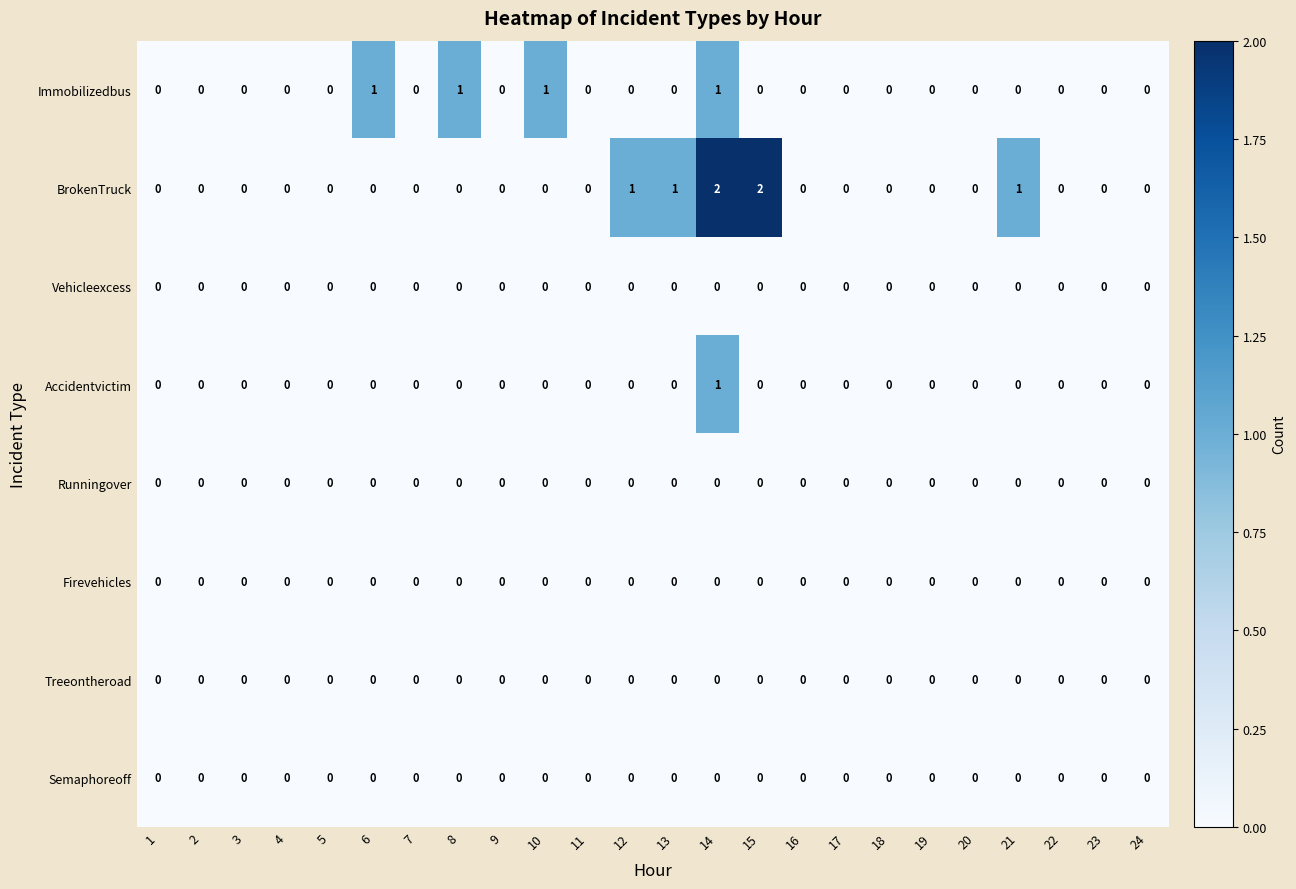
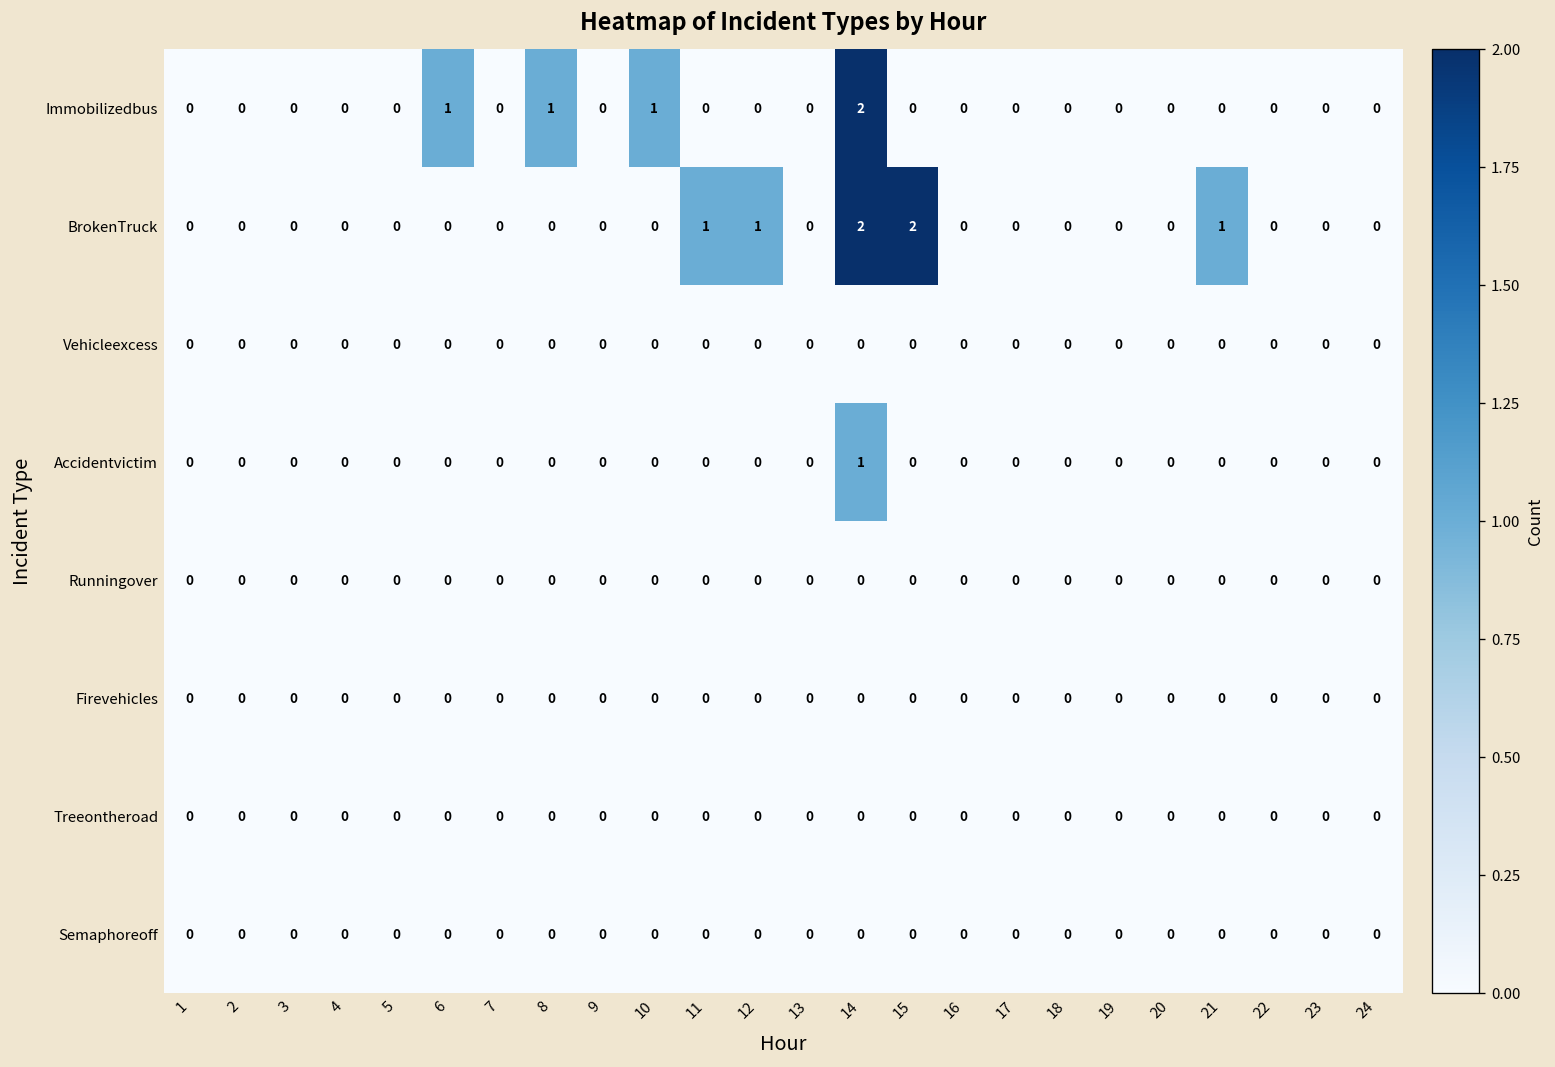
  {
    "Immobilizedbus": {
      "1": 0,
      "2": 0,
      "3": 0,
      "4": 0,
      "5": 0,
      "6": 1,
      "7": 0,
      "8": 1,
      "9": 0,
      "10": 1,
      "11": 0,
      "12": 0,
      "13": 0,
-     "14": 1,
+     "14": 2,
      "15": 0,
      "16": 0,
      "17": 0,
      "18": 0,
      "19": 0,
      "20": 0,
      "21": 0,
      "22": 0,
      "23": 0,
      "24": 0
    },
    "BrokenTruck": {
      "1": 0,
      "2": 0,
      "3": 0,
      "4": 0,
      "5": 0,
      "6": 0,
      "7": 0,
      "8": 0,
      "9": 0,
      "10": 0,
-     "11": 0,
+     "11": 1,
      "12": 1,
-     "13": 1,
+     "13": 0,
      "14": 2,
      "15": 2,
      "16": 0,
      "17": 0,
      "18": 0,
      "19": 0,
      "20": 0,
      "21": 1,
      "22": 0,
      "23": 0,
      "24": 0
    },
    "Vehicleexcess": {
      "1": 0,
      "2": 0,
      "3": 0,
      "4": 0,
      "5": 0,
      "6": 0,
      "7": 0,
      "8": 0,
      "9": 0,
      "10": 0,
      "11": 0,
      "12": 0,
      "13": 0,
      "14": 0,
      "15": 0,
      "16": 0,
      "17": 0,
      "18": 0,
      "19": 0,
      "20": 0,
      "21": 0,
      "22": 0,
      "23": 0,
      "24": 0
    },
    "Accidentvictim": {
      "1": 0,
      "2": 0,
      "3": 0,
      "4": 0,
      "5": 0,
      "6": 0,
      "7": 0,
      "8": 0,
      "9": 0,
      "10": 0,
      "11": 0,
      "12": 0,
      "13": 0,
      "14": 1,
      "15": 0,
      "16": 0,
      "17": 0,
      "18": 0,
      "19": 0,
      "20": 0,
      "21": 0,
      "22": 0,
      "23": 0,
      "24": 0
    },
    "Runningover": {
      "1": 0,
      "2": 0,
      "3": 0,
      "4": 0,
      "5": 0,
      "6": 0,
      "7": 0,
      "8": 0,
      "9": 0,
      "10": 0,
      "11": 0,
      "12": 0,
      "13": 0,
      "14": 0,
      "15": 0,
      "16": 0,
      "17": 0,
      "18": 0,
      "19": 0,
      "20": 0,
      "21": 0,
      "22": 0,
      "23": 0,
      "24": 0
    },
    "Firevehicles": {
      "1": 0,
      "2": 0,
      "3": 0,
      "4": 0,
      "5": 0,
      "6": 0,
      "7": 0,
      "8": 0,
      "9": 0,
      "10": 0,
      "11": 0,
      "12": 0,
      "13": 0,
      "14": 0,
      "15": 0,
      "16": 0,
      "17": 0,
      "18": 0,
      "19": 0,
      "20": 0,
      "21": 0,
      "22": 0,
      "23": 0,
      "24": 0
    },
    "Treeontheroad": {
      "1": 0,
      "2": 0,
      "3": 0,
      "4": 0,
      "5": 0,
      "6": 0,
      "7": 0,
      "8": 0,
      "9": 0,
      "10": 0,
      "11": 0,
      "12": 0,
      "13": 0,
      "14": 0,
      "15": 0,
      "16": 0,
      "17": 0,
      "18": 0,
      "19": 0,
      "20": 0,
      "21": 0,
      "22": 0,
      "23": 0,
      "24": 0
    },
    "Semaphoreoff": {
      "1": 0,
      "2": 0,
      "3": 0,
      "4": 0,
      "5": 0,
      "6": 0,
      "7": 0,
      "8": 0,
      "9": 0,
      "10": 0,
      "11": 0,
      "12": 0,
      "13": 0,
      "14": 0,
      "15": 0,
      "16": 0,
      "17": 0,
      "18": 0,
      "19": 0,
      "20": 0,
      "21": 0,
      "22": 0,
      "23": 0,
      "24": 0
    }
  }
